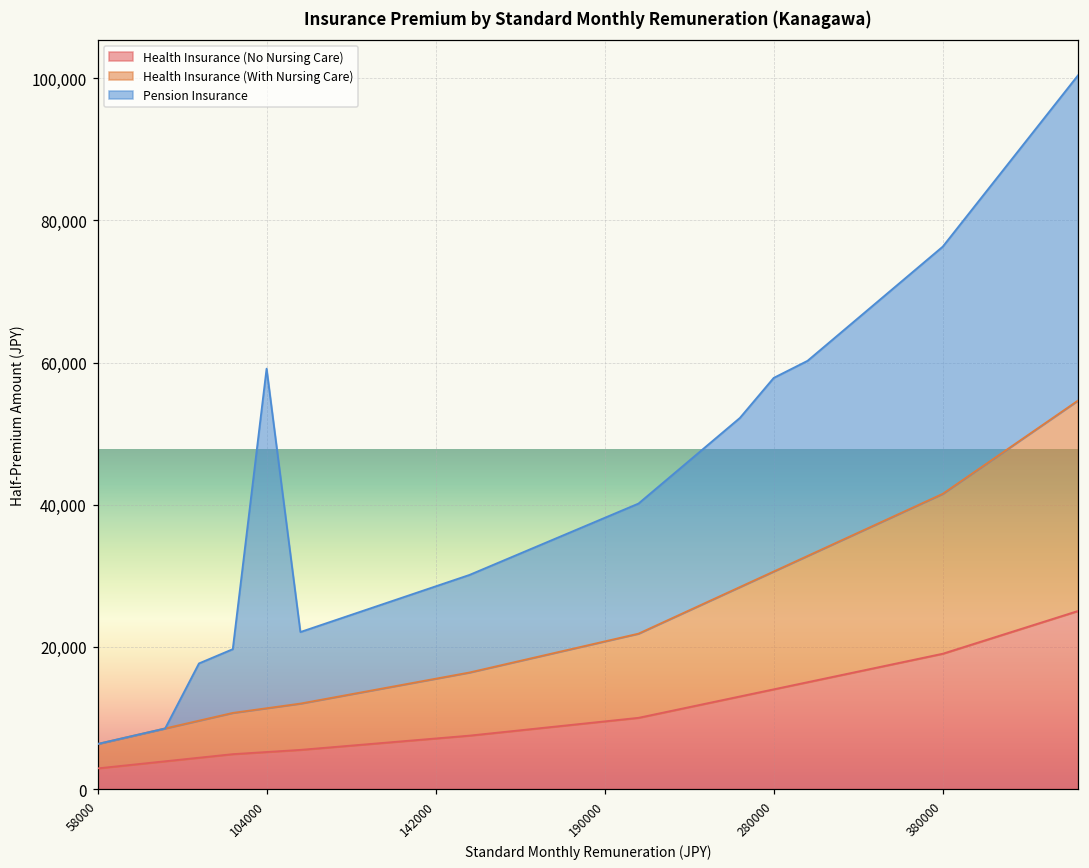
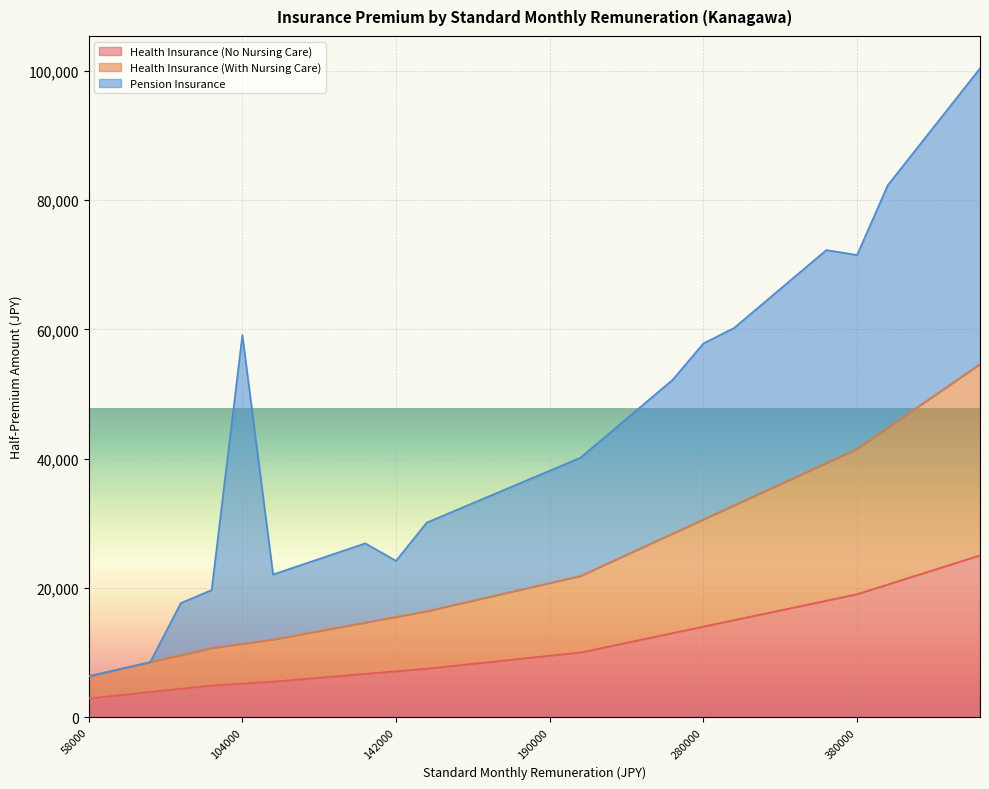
  {
    "Pension Insurance": {
      "104000": "48,000",
-     "142000": "13,000",
+     "142000": "9,000",
      "190000": "17,000",
      "280000": "27,000",
-     "380000": "35,000"
+     "380000": "30,000"
    }
  }
